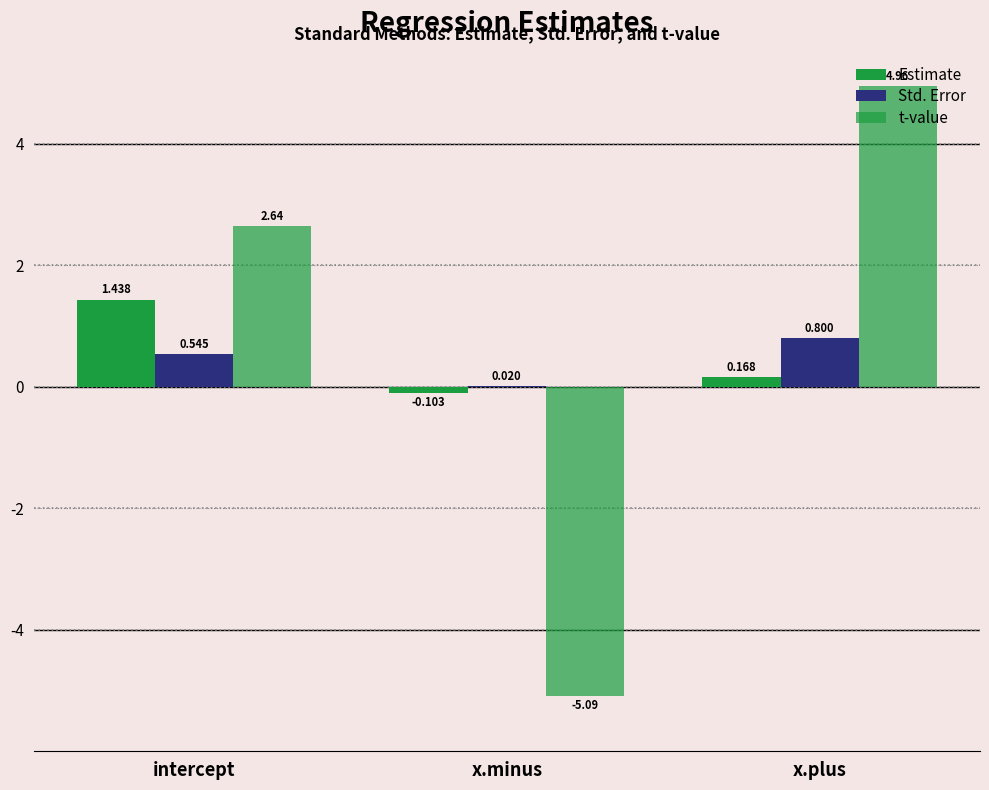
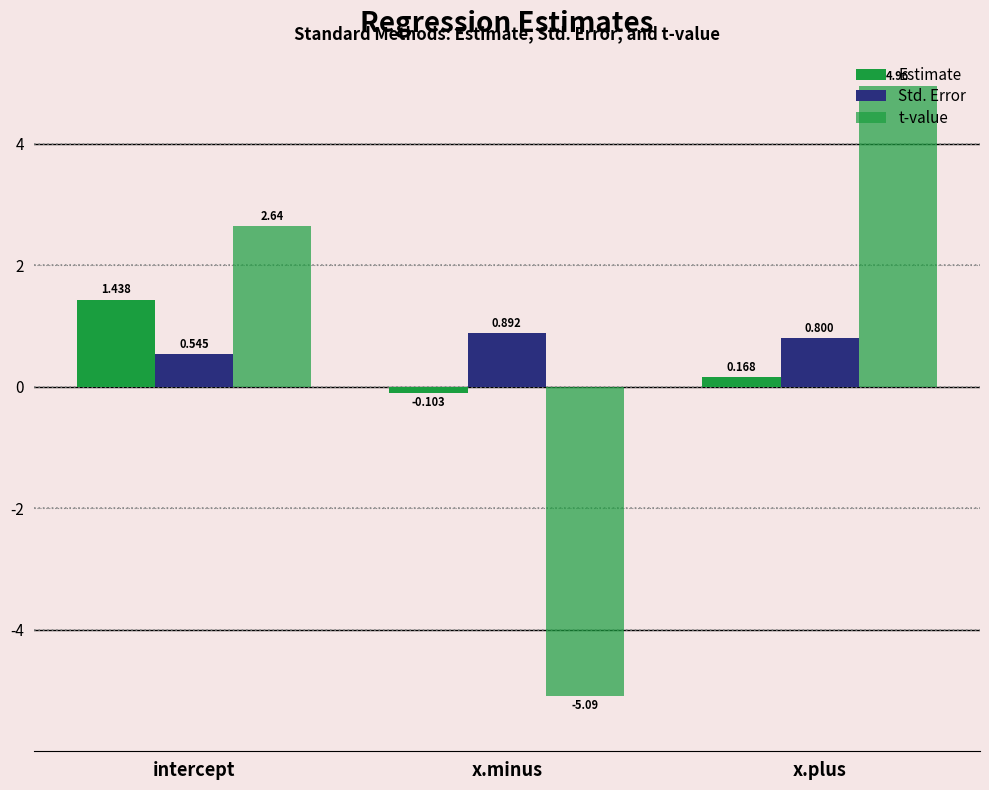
  {
    "Std. Error": {
      "intercept": 0.545,
-     "x.minus": 0.020,
+     "x.minus": 0.892,
      "x.plus": 0.800
    }
  }
